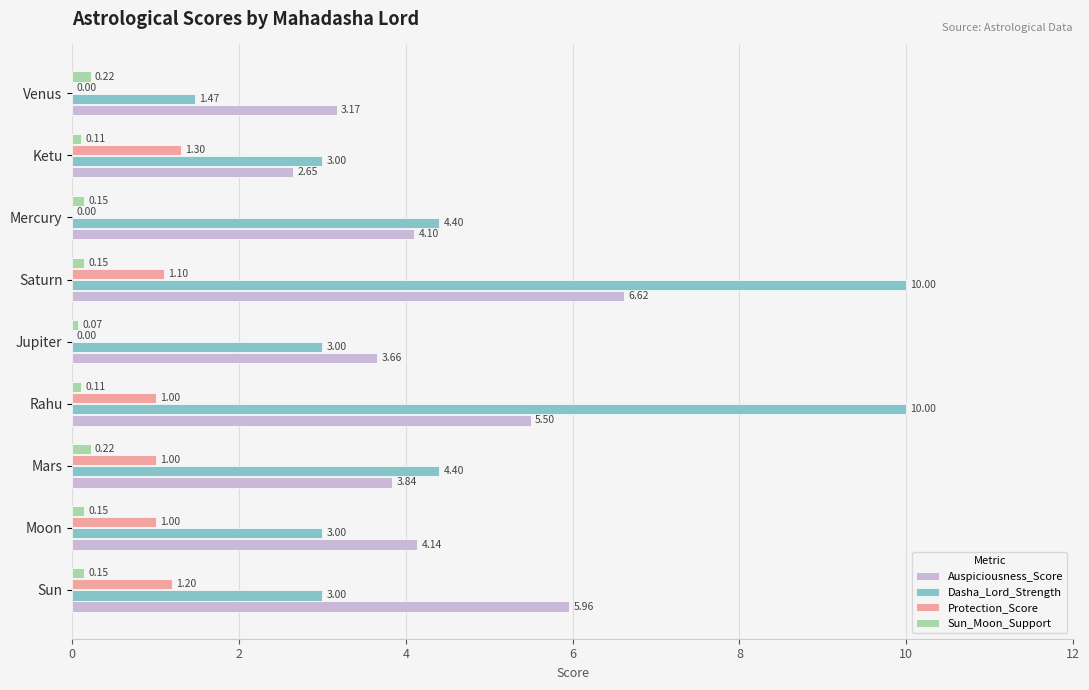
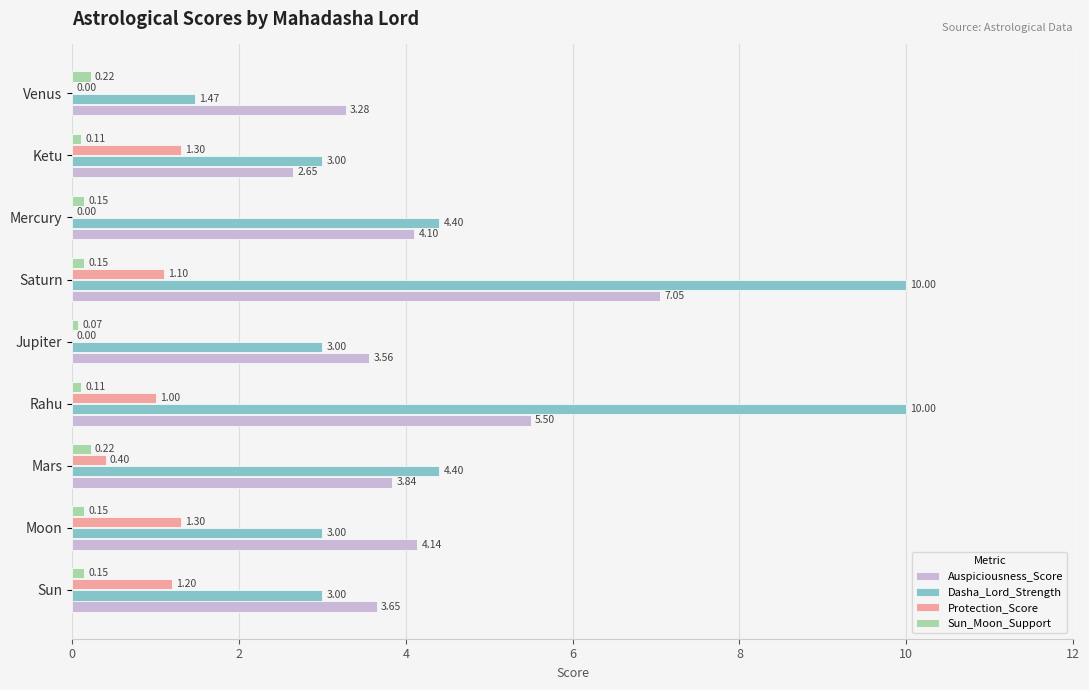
  {
    "Auspiciousness_Score": {
-     "Venus": 3.17,
+     "Venus": 3.28,
      "Ketu": 2.65,
      "Mercury": 4.10,
-     "Saturn": 6.62,
-     "Jupiter": 3.66,
+     "Saturn": 7.05,
+     "Jupiter": 3.56,
      "Rahu": 5.50,
      "Mars": 3.84,
      "Moon": 4.14,
-     "Sun": 5.96
+     "Sun": 3.65
    },
    "Protection_Score": {
      "Venus": 0.00,
      "Ketu": 1.30,
      "Mercury": 0.00,
      "Saturn": 1.10,
      "Jupiter": 0.00,
      "Rahu": 1.00,
-     "Mars": 1.00,
-     "Moon": 1.00,
+     "Mars": 0.40,
+     "Moon": 1.30,
      "Sun": 1.20
    }
  }
